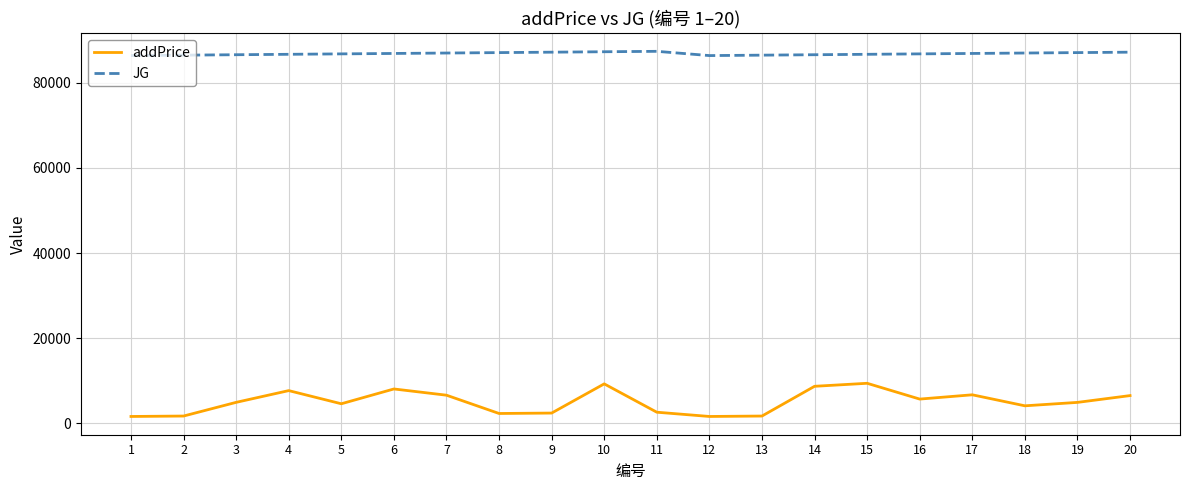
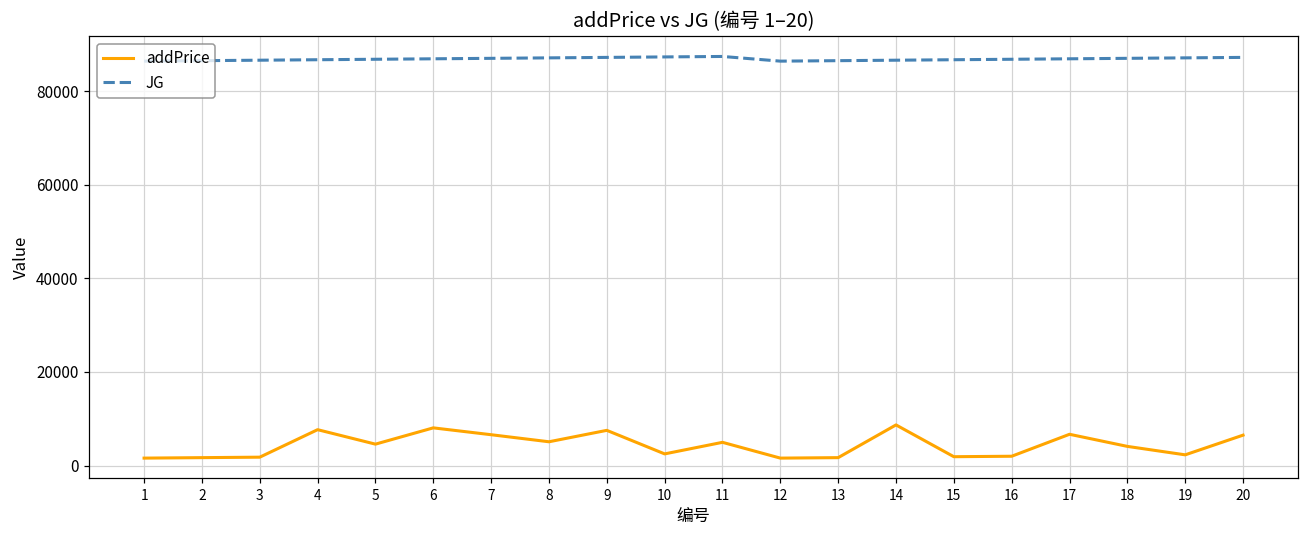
  {
    "addPrice": {
      "1": 2000,
      "2": 2000,
-     "3": 5000,
+     "3": 2000,
      "4": 8000,
      "5": 5000,
      "6": 8000,
      "7": 7000,
-     "8": 2000,
-     "9": 2000,
-     "10": 9000,
-     "11": 3000,
+     "8": 5000,
+     "9": 8000,
+     "10": 3000,
+     "11": 5000,
      "12": 2000,
      "13": 2000,
      "14": 9000,
-     "15": 9000,
-     "16": 6000,
+     "15": 2000,
+     "16": 2000,
      "17": 7000,
      "18": 4000,
-     "19": 5000,
+     "19": 2000,
      "20": 7000
    },
    "JG": {
      "3": 87000,
      "4": 87000,
      "5": 87000,
      "6": 87000,
      "7": 87000,
      "8": 87000,
      "9": 87000,
      "10": 87000,
      "11": 87000,
      "12": 86000,
      "13": 87000,
      "14": 87000,
      "15": 87000,
      "16": 87000,
      "17": 87000,
      "18": 87000,
      "19": 87000,
      "20": 87000
    }
  }
